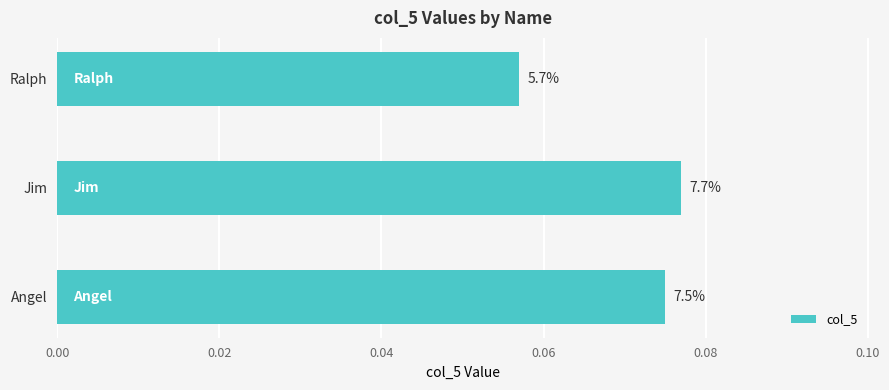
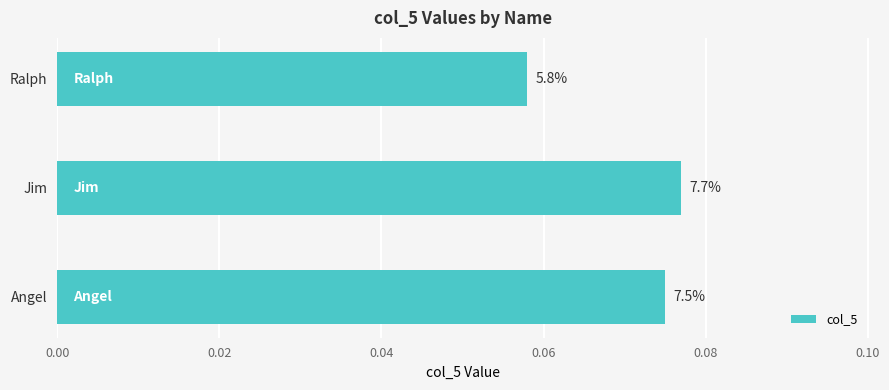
  {
-   "Ralph": "5.7%",
+   "Ralph": "5.8%",
    "Jim": "7.7%",
    "Angel": "7.5%"
  }
